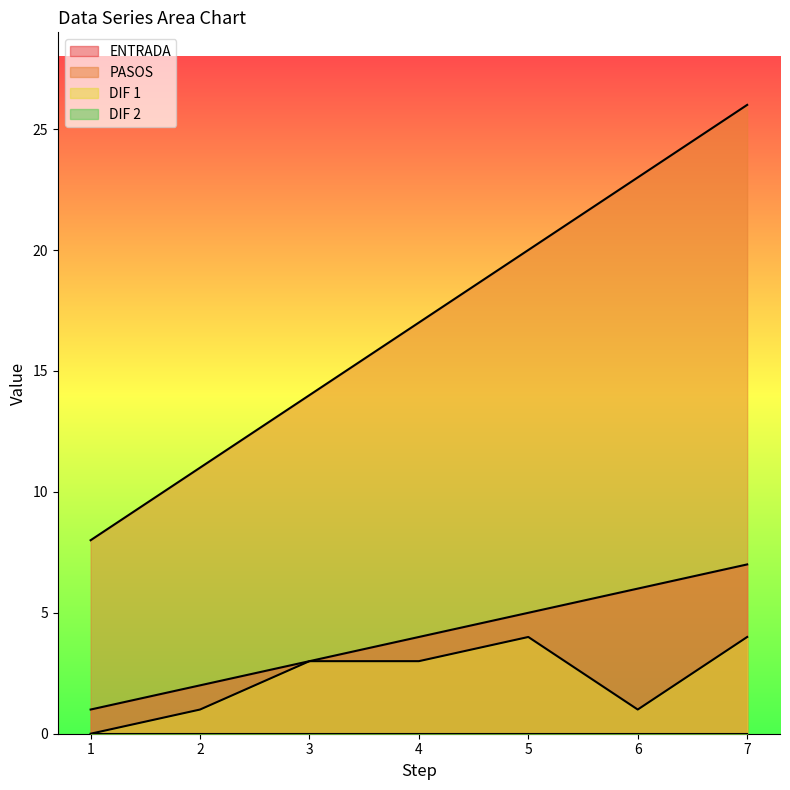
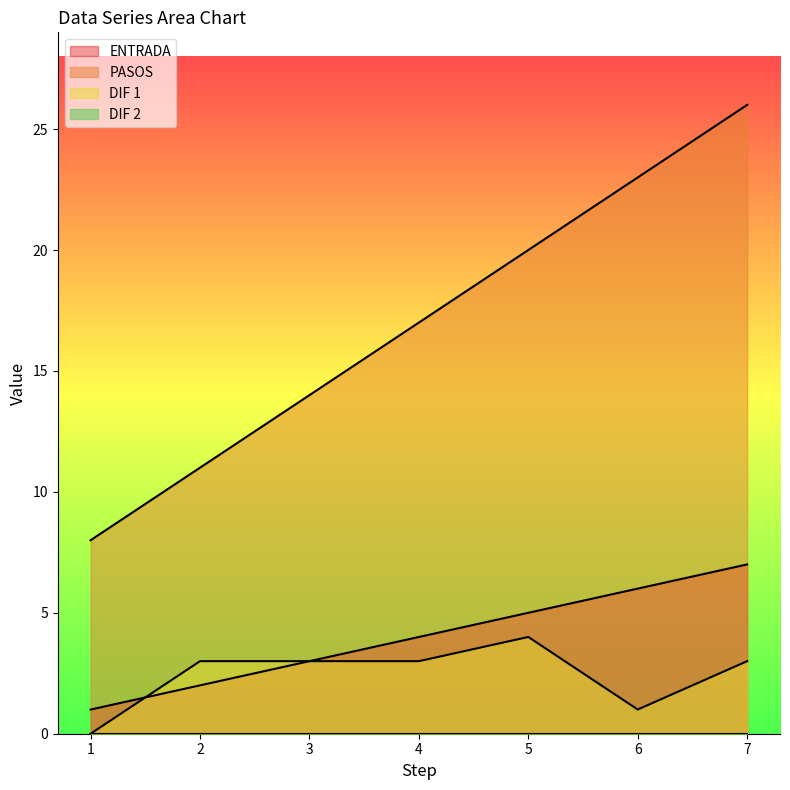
  {
    "DIF 1": {
-     "2": 1,
+     "2": 3,
      "4": 3,
      "5": 4,
      "6": 1,
-     "7": 4
+     "7": 3
    },
    "DIF 2": {
      "2": 0,
      "3": 0,
      "4": 0,
      "5": 0,
      "6": 0,
      "7": 0
    }
  }
